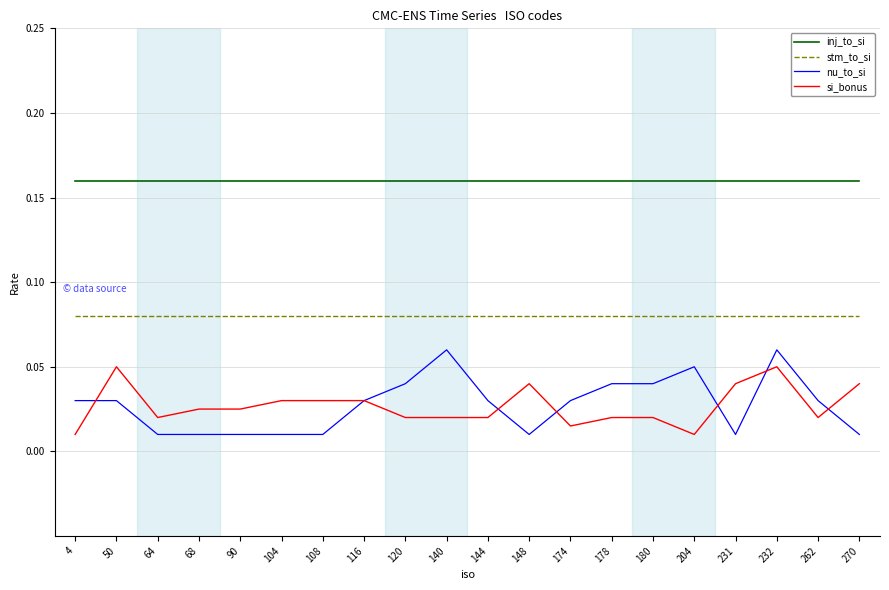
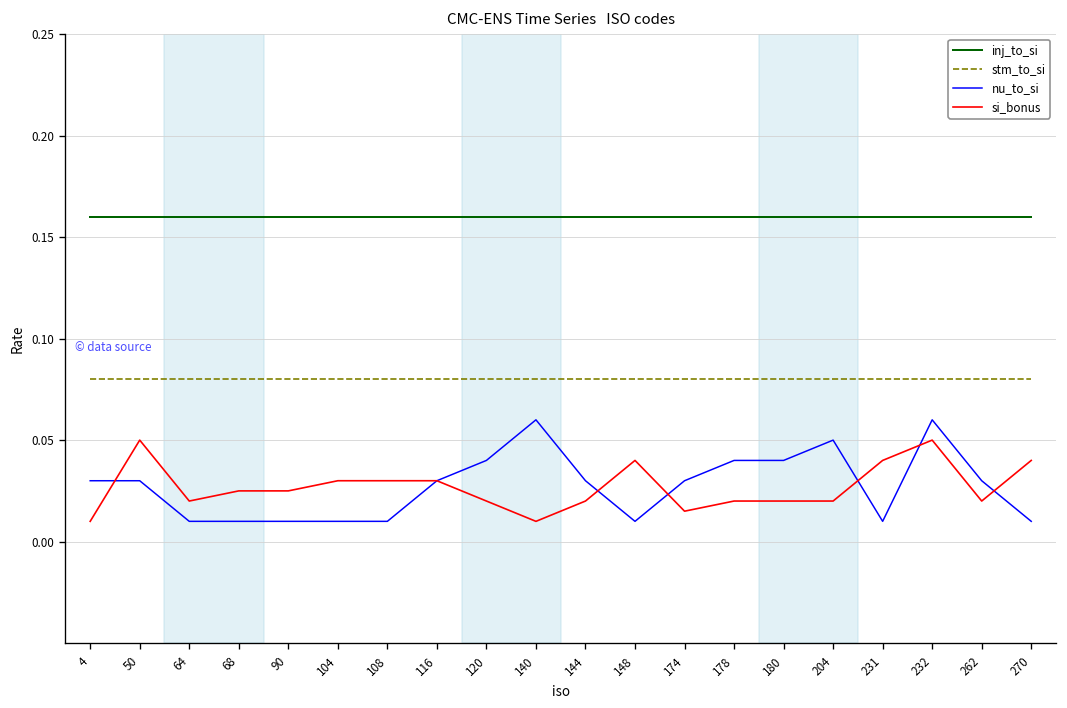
  {
    "inj_to_si": {
      "4": 0.16,
      "50": 0.16,
      "64": 0.16,
      "68": 0.16,
      "90": 0.16,
      "104": 0.16,
      "108": 0.16,
      "116": 0.16,
      "120": 0.16,
      "140": 0.16,
      "144": 0.16,
      "148": 0.16,
      "174": 0.16,
      "178": 0.16,
      "180": 0.16,
      "204": 0.16,
      "231": 0.16,
      "232": 0.16,
      "262": 0.16,
      "270": 0.16
    },
    "stm_to_si": {
      "4": 0.08,
      "50": 0.08,
      "64": 0.08,
      "68": 0.08,
      "90": 0.08,
      "104": 0.08,
      "108": 0.08,
      "116": 0.08,
      "120": 0.08,
      "140": 0.08,
      "144": 0.08,
      "148": 0.08,
      "174": 0.08,
      "178": 0.08,
      "180": 0.08,
      "204": 0.08,
      "231": 0.08,
      "232": 0.08,
      "262": 0.08,
      "270": 0.08
    },
    "nu_to_si": {
      "4": 0.03,
      "50": 0.03,
      "64": 0.01,
      "68": 0.01,
      "90": 0.01,
      "104": 0.01,
      "108": 0.01,
      "120": 0.04,
      "140": 0.06,
      "144": 0.03,
      "148": 0.01,
      "174": 0.03,
      "178": 0.04,
      "180": 0.04,
      "204": 0.05,
      "231": 0.01,
      "232": 0.06,
      "262": 0.03,
      "270": 0.01
    },
    "si_bonus": {
      "4": 0.01,
      "50": 0.05,
      "64": 0.02,
      "68": 0.025,
      "90": 0.025,
      "104": 0.03,
      "108": 0.03,
      "120": 0.02,
-     "140": 0.02,
+     "140": 0.01,
      "144": 0.02,
      "148": 0.04,
      "174": 0.015,
      "178": 0.02,
      "180": 0.02,
-     "204": 0.01,
+     "204": 0.02,
      "231": 0.04,
      "232": 0.05,
      "262": 0.02,
      "270": 0.04
    }
  }
